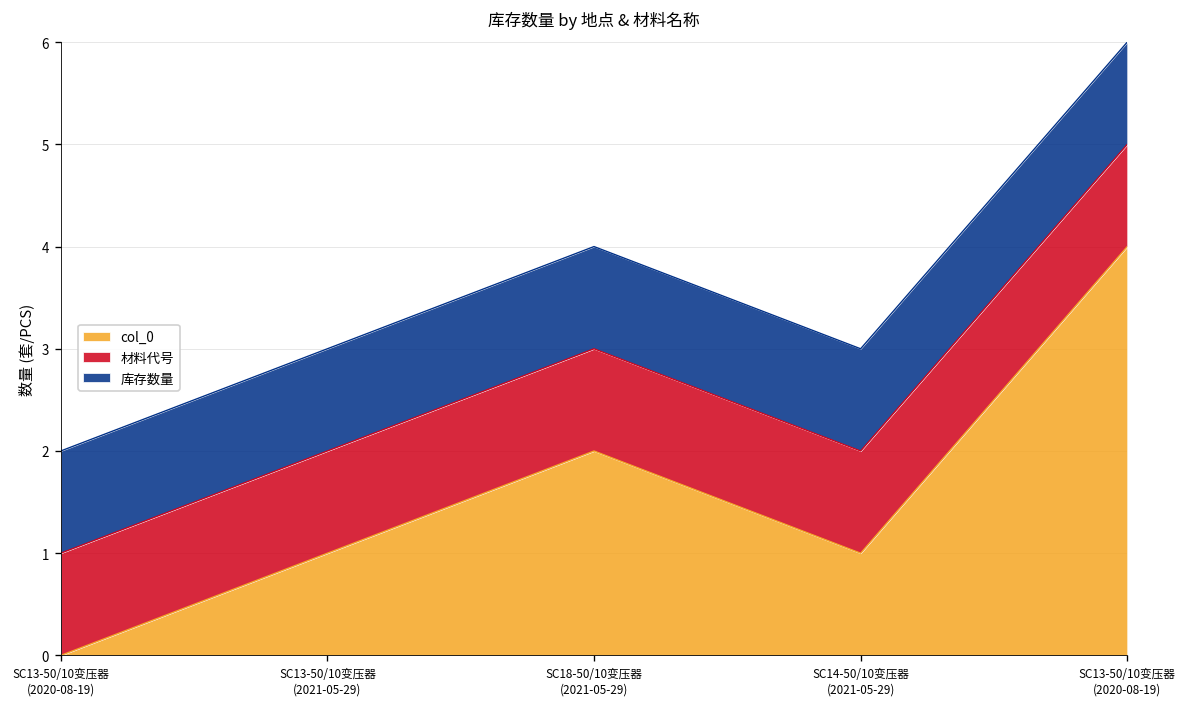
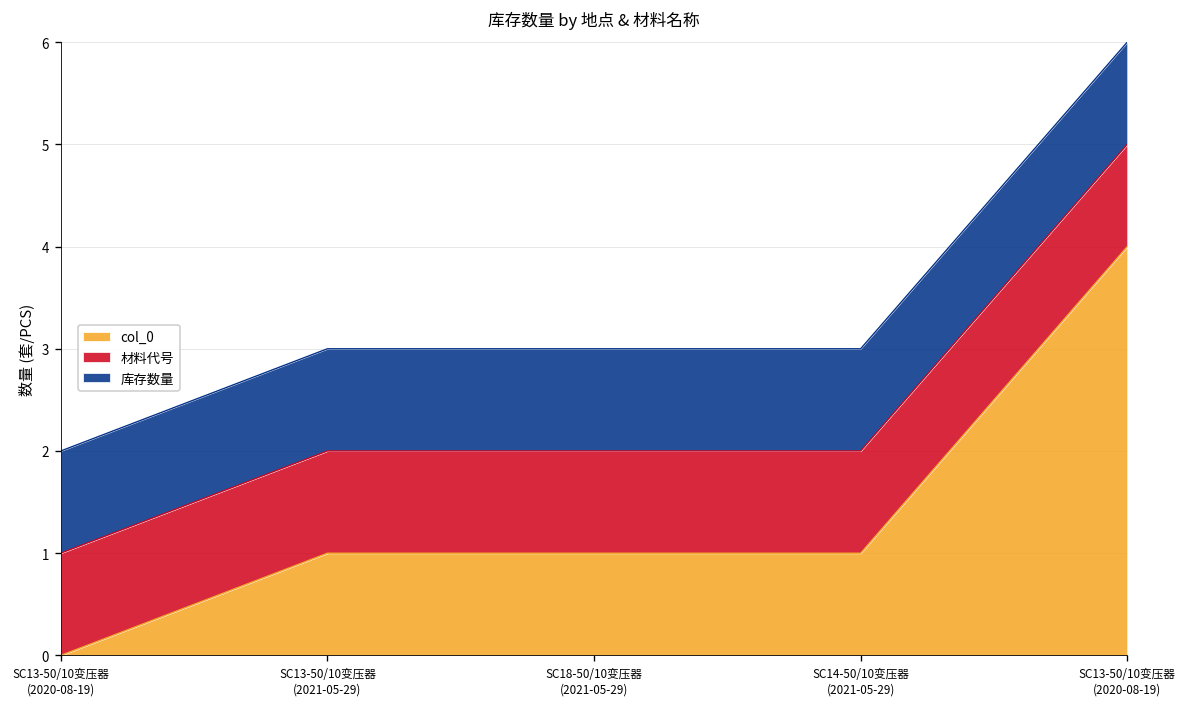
  {
    "col_0": {
      "SC13-50/10变压器 (2021-05-29)": 1,
-     "SC18-50/10变压器 (2021-05-29)": 2,
+     "SC18-50/10变压器 (2021-05-29)": 1,
      "SC14-50/10变压器 (2021-05-29)": 1
    },
    "材料代号": {
      "SC13-50/10变压器 (2021-05-29)": 1,
      "SC18-50/10变压器 (2021-05-29)": 1,
      "SC14-50/10变压器 (2021-05-29)": 1
    },
    "库存数量": {
      "SC13-50/10变压器 (2021-05-29)": 1,
      "SC18-50/10变压器 (2021-05-29)": 1,
      "SC14-50/10变压器 (2021-05-29)": 1
    }
  }
